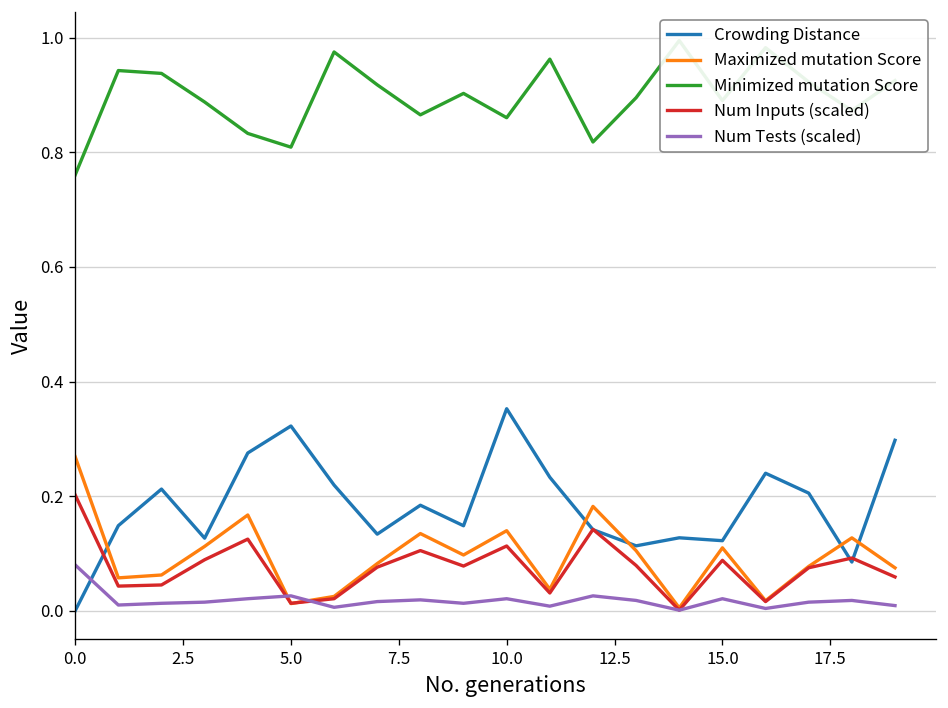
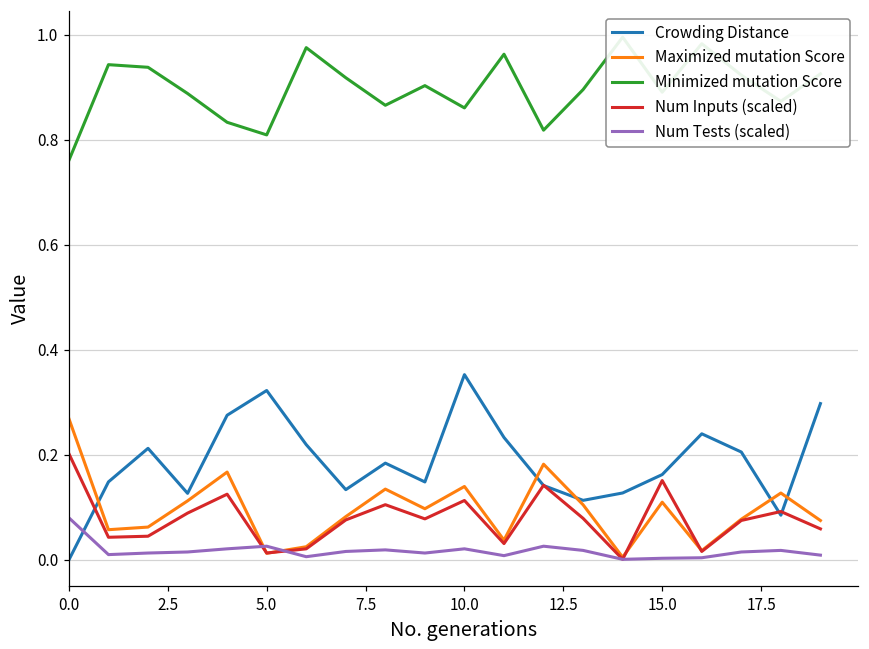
  {
    "Crowding Distance": {
      "0.0": 0.00,
      "5.0": 0.32,
      "10.0": 0.35,
-     "15.0": 0.12
+     "15.0": 0.16
    },
    "Maximized mutation Score": {
      "0.0": 0.27,
      "10.0": 0.14,
      "15.0": 0.11
    },
    "Minimized mutation Score": {
      "0.0": 0.76,
      "5.0": 0.81,
      "10.0": 0.86
    },
    "Num Inputs (scaled)": {
      "0.0": 0.20,
      "10.0": 0.11,
-     "15.0": 0.09
+     "15.0": 0.15
    },
    "Num Tests (scaled)": {
      "0.0": 0.08,
      "5.0": 0.03,
      "10.0": 0.02,
-     "15.0": 0.02
+     "15.0": 0.00
    }
  }
